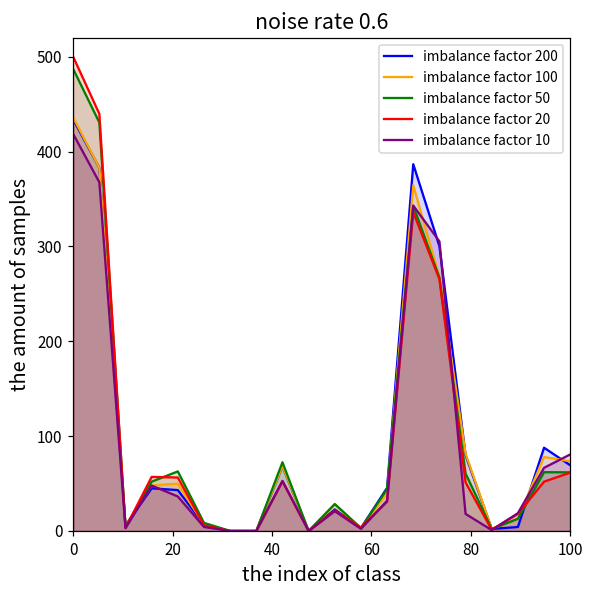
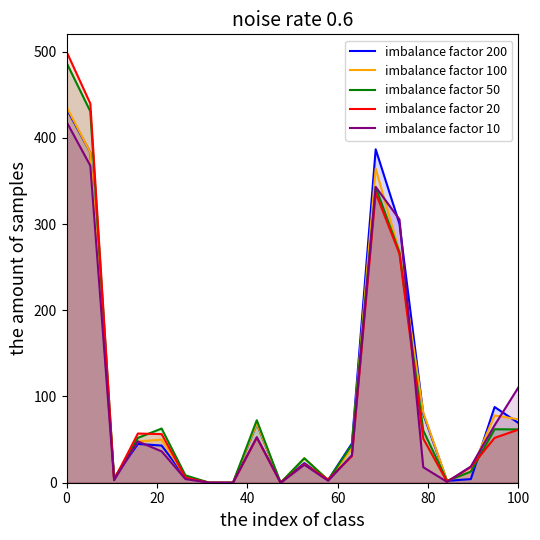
  {
    "imbalance factor 200": {
      "100": 70
    },
    "imbalance factor 100": {
      "100": 70
    },
    "imbalance factor 50": {
      "0": 490
    },
    "imbalance factor 20": {
      "0": 500
    },
    "imbalance factor 10": {
      "0": 420,
-     "100": 80
+     "100": 110
    }
  }
